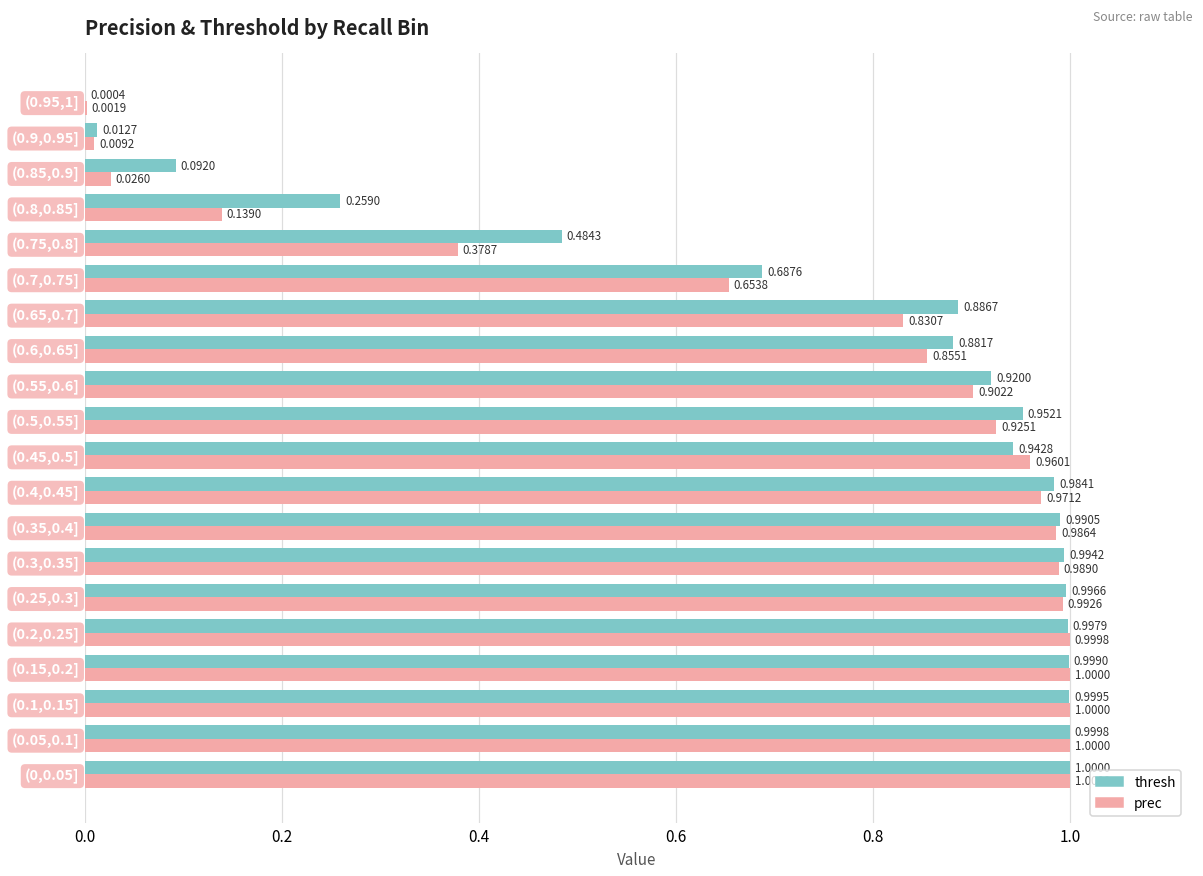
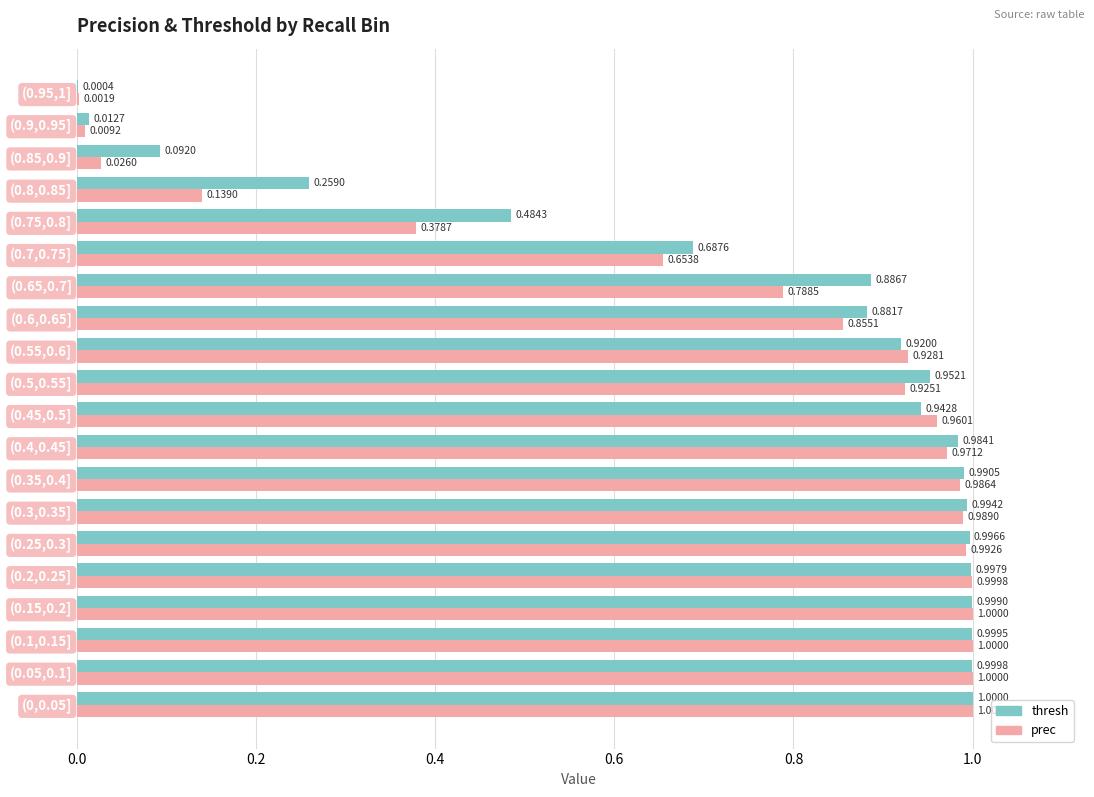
  {
    "thresh": {
      "(0.95,1]": 0.0004,
      "(0.9,0.95]": 0.0127,
      "(0.85,0.9]": 0.0920,
      "(0.8,0.85]": 0.2590,
      "(0.75,0.8]": 0.4843,
      "(0.7,0.75]": 0.6876,
      "(0.65,0.7]": 0.8867,
      "(0.6,0.65]": 0.8817,
      "(0.55,0.6]": 0.9200,
      "(0.5,0.55]": 0.9521,
      "(0.45,0.5]": 0.9428,
      "(0.4,0.45]": 0.9841,
      "(0.35,0.4]": 0.9905,
      "(0.3,0.35]": 0.9942,
      "(0.25,0.3]": 0.9966,
      "(0.2,0.25]": 0.9979,
      "(0.15,0.2]": 0.9990,
      "(0.1,0.15]": 0.9995,
      "(0.05,0.1]": 0.9998
    },
    "prec": {
      "(0.95,1]": 0.0019,
      "(0.9,0.95]": 0.0092,
      "(0.85,0.9]": 0.0260,
      "(0.8,0.85]": 0.1390,
      "(0.75,0.8]": 0.3787,
      "(0.7,0.75]": 0.6538,
-     "(0.65,0.7]": 0.8307,
+     "(0.65,0.7]": 0.7885,
      "(0.6,0.65]": 0.8551,
-     "(0.55,0.6]": 0.9022,
+     "(0.55,0.6]": 0.9281,
      "(0.5,0.55]": 0.9251,
      "(0.45,0.5]": 0.9601,
      "(0.4,0.45]": 0.9712,
      "(0.35,0.4]": 0.9864,
      "(0.3,0.35]": 0.9890,
      "(0.25,0.3]": 0.9926,
      "(0.2,0.25]": 0.9998,
      "(0.15,0.2]": 1.0000,
      "(0.1,0.15]": 1.0000,
      "(0.05,0.1]": 1.0000
    }
  }
